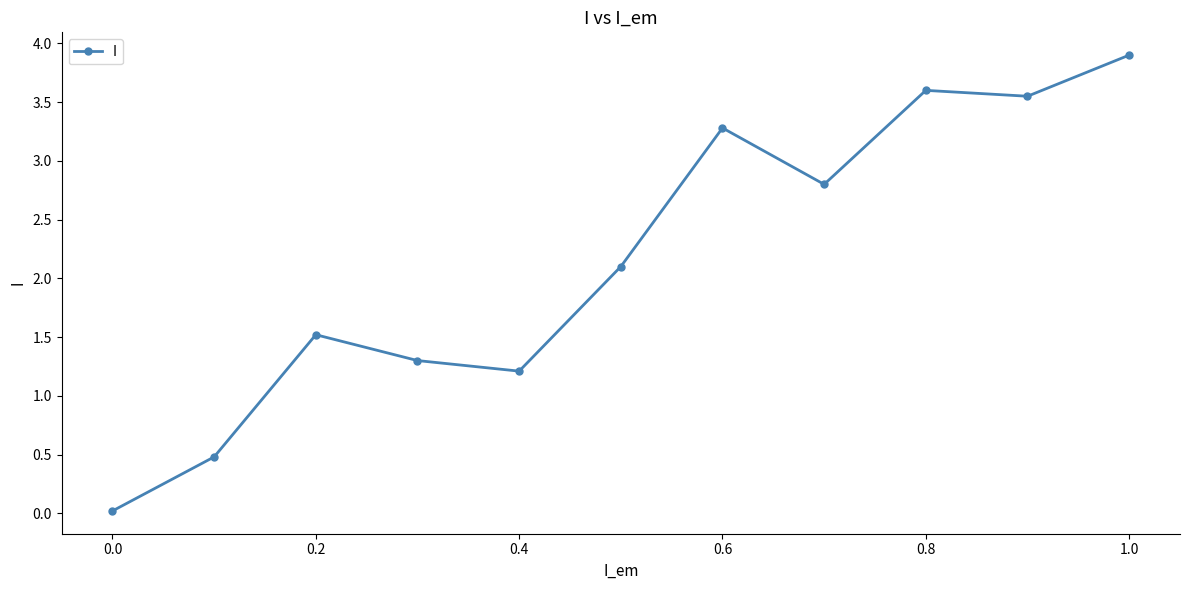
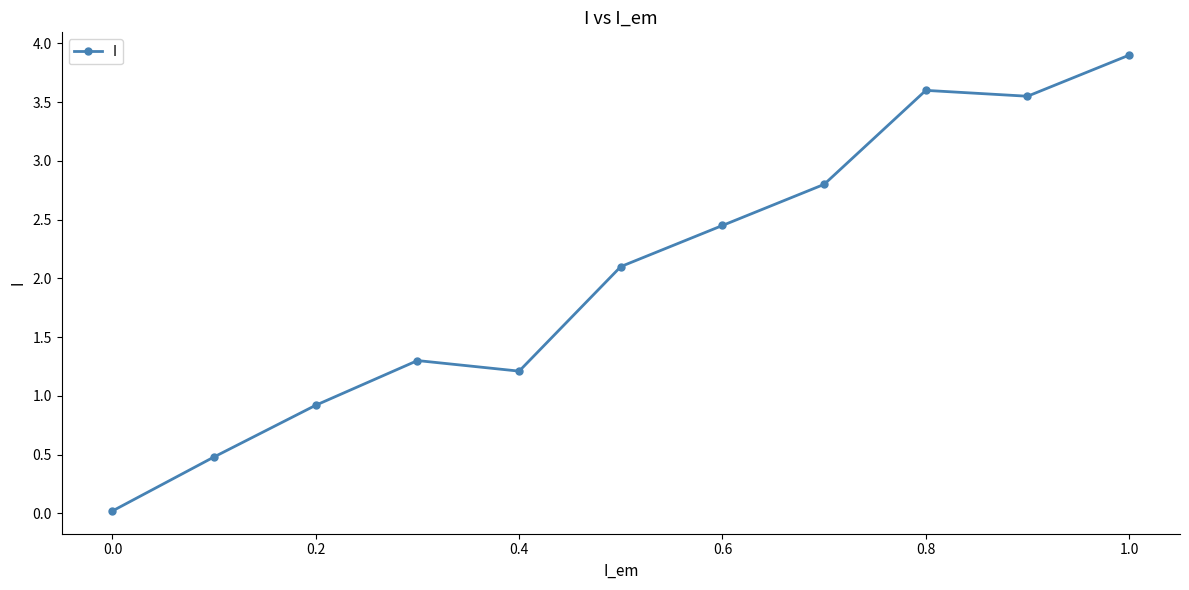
  {
    "0.0": 0.02,
-   "0.2": 1.52,
+   "0.2": 0.92,
    "0.4": 1.21,
-   "0.6": 3.28,
+   "0.6": 2.45,
    "0.8": 3.60,
    "1.0": 3.90
  }
